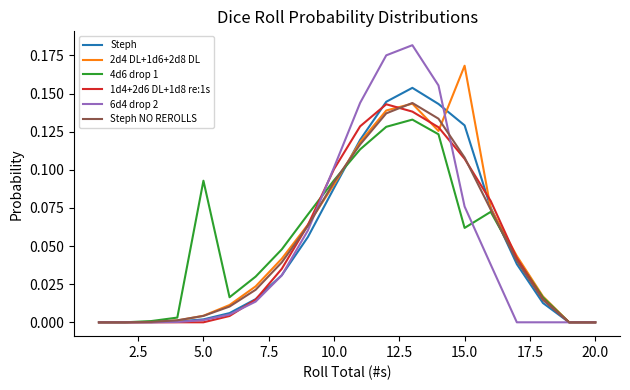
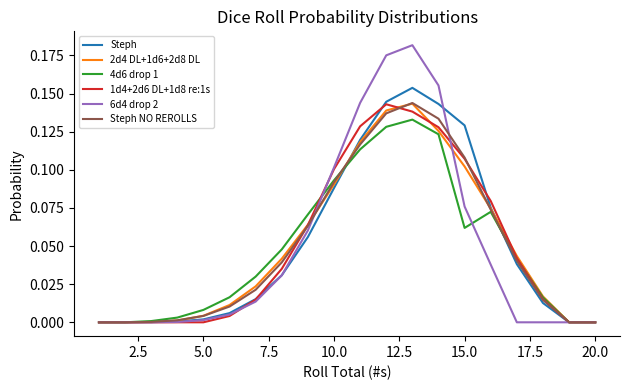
  {
    "Steph": {
      "10.0": 0.088,
      "15.0": 0.129
    },
    "2d4 DL+1d6+2d8 DL": {
-     "15.0": 0.168
+     "15.0": 0.102
    },
    "4d6 drop 1": {
-     "5.0": 0.093,
+     "5.0": 0.008,
      "15.0": 0.062
    },
    "6d4 drop 2": {
      "15.0": 0.076
    }
  }
